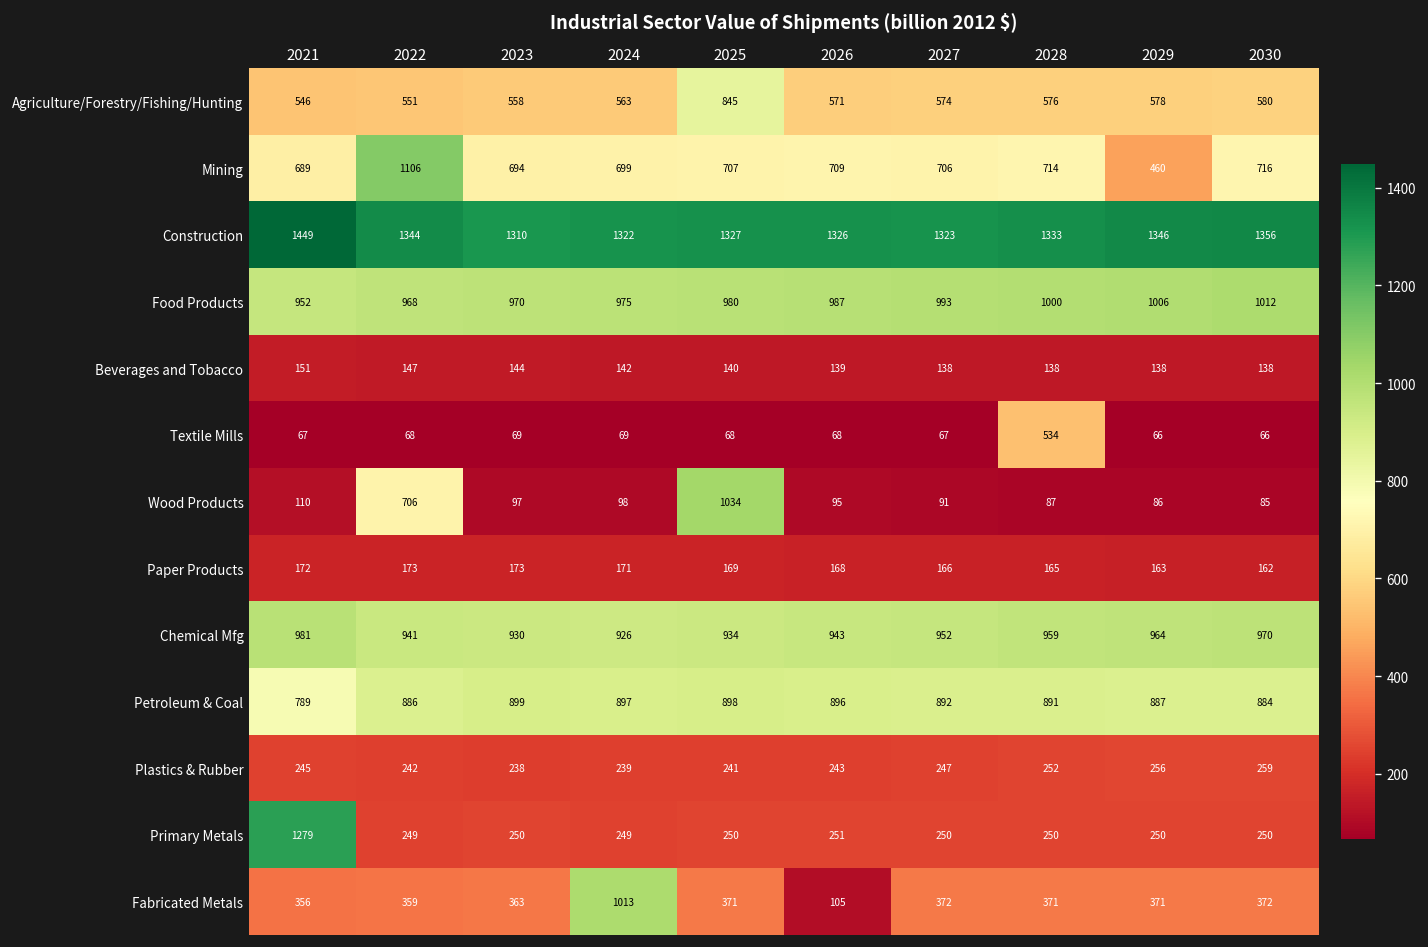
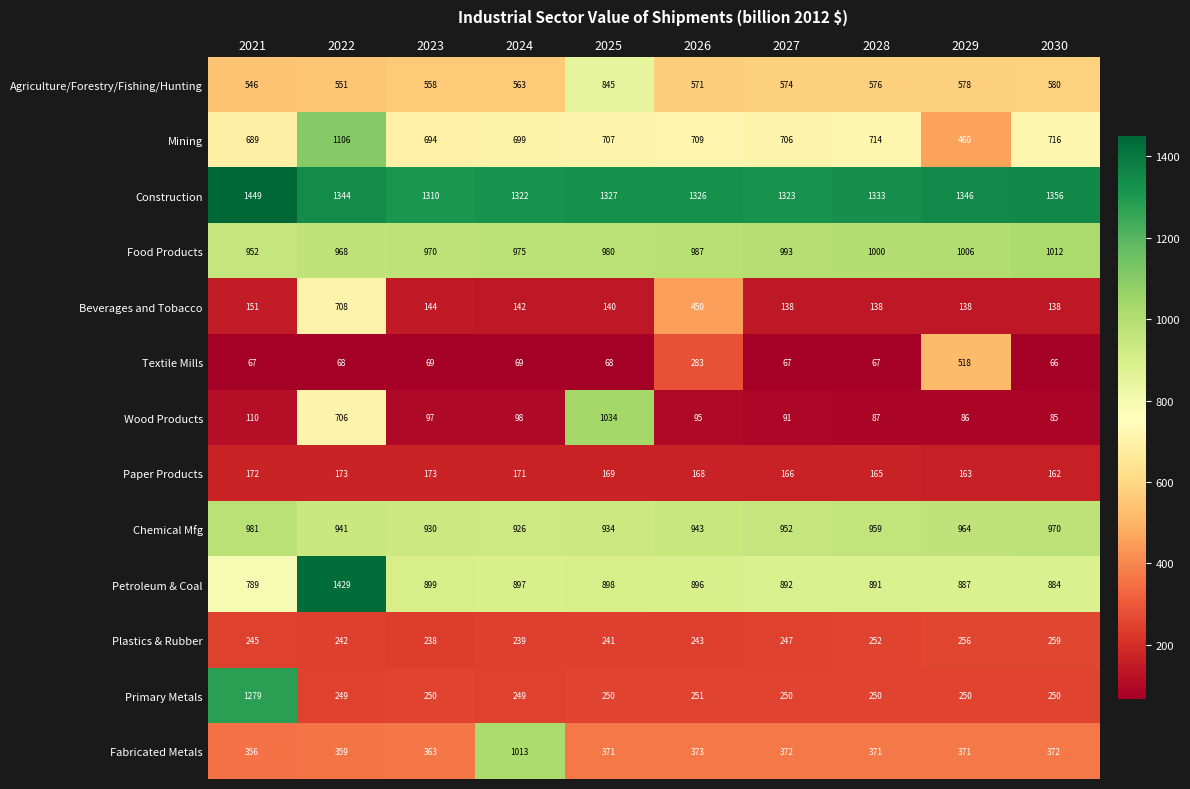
  {
    "Agriculture/Forestry/Fishing/Hunting": {
      "2021": 546,
      "2022": 551,
      "2023": 558,
      "2024": 563,
      "2025": 845,
      "2026": 571,
      "2027": 574,
      "2028": 576,
      "2029": 578,
      "2030": 580
    },
    "Mining": {
      "2021": 689,
      "2022": 1106,
      "2023": 694,
      "2024": 699,
      "2025": 707,
      "2026": 709,
      "2027": 706,
      "2028": 714,
      "2029": 460,
      "2030": 716
    },
    "Construction": {
      "2021": 1449,
      "2022": 1344,
      "2023": 1310,
      "2024": 1322,
      "2025": 1327,
      "2026": 1326,
      "2027": 1323,
      "2028": 1333,
      "2029": 1346,
      "2030": 1356
    },
    "Food Products": {
      "2021": 952,
      "2022": 968,
      "2023": 970,
      "2024": 975,
      "2025": 980,
      "2026": 987,
      "2027": 993,
      "2028": 1000,
      "2029": 1006,
      "2030": 1012
    },
    "Beverages and Tobacco": {
      "2021": 151,
-     "2022": 147,
+     "2022": 708,
      "2023": 144,
      "2024": 142,
      "2025": 140,
-     "2026": 139,
+     "2026": 450,
      "2027": 138,
      "2028": 138,
      "2029": 138,
      "2030": 138
    },
    "Textile Mills": {
      "2021": 67,
      "2022": 68,
      "2023": 69,
      "2024": 69,
      "2025": 68,
-     "2026": 68,
+     "2026": 283,
      "2027": 67,
-     "2028": 534,
-     "2029": 66,
+     "2028": 67,
+     "2029": 518,
      "2030": 66
    },
    "Wood Products": {
      "2021": 110,
      "2022": 706,
      "2023": 97,
      "2024": 98,
      "2025": 1034,
      "2026": 95,
      "2027": 91,
      "2028": 87,
      "2029": 86,
      "2030": 85
    },
    "Paper Products": {
      "2021": 172,
      "2022": 173,
      "2023": 173,
      "2024": 171,
      "2025": 169,
      "2026": 168,
      "2027": 166,
      "2028": 165,
      "2029": 163,
      "2030": 162
    },
    "Chemical Mfg": {
      "2021": 981,
      "2022": 941,
      "2023": 930,
      "2024": 926,
      "2025": 934,
      "2026": 943,
      "2027": 952,
      "2028": 959,
      "2029": 964,
      "2030": 970
    },
    "Petroleum & Coal": {
      "2021": 789,
-     "2022": 886,
+     "2022": 1429,
      "2023": 899,
      "2024": 897,
      "2025": 898,
      "2026": 896,
      "2027": 892,
      "2028": 891,
      "2029": 887,
      "2030": 884
    },
    "Plastics & Rubber": {
      "2021": 245,
      "2022": 242,
      "2023": 238,
      "2024": 239,
      "2025": 241,
      "2026": 243,
      "2027": 247,
      "2028": 252,
      "2029": 256,
      "2030": 259
    },
    "Primary Metals": {
      "2021": 1279,
      "2022": 249,
      "2023": 250,
      "2024": 249,
      "2025": 250,
      "2026": 251,
      "2027": 250,
      "2028": 250,
      "2029": 250,
      "2030": 250
    },
    "Fabricated Metals": {
      "2021": 356,
      "2022": 359,
      "2023": 363,
      "2024": 1013,
      "2025": 371,
-     "2026": 105,
+     "2026": 373,
      "2027": 372,
      "2028": 371,
      "2029": 371,
      "2030": 372
    }
  }
